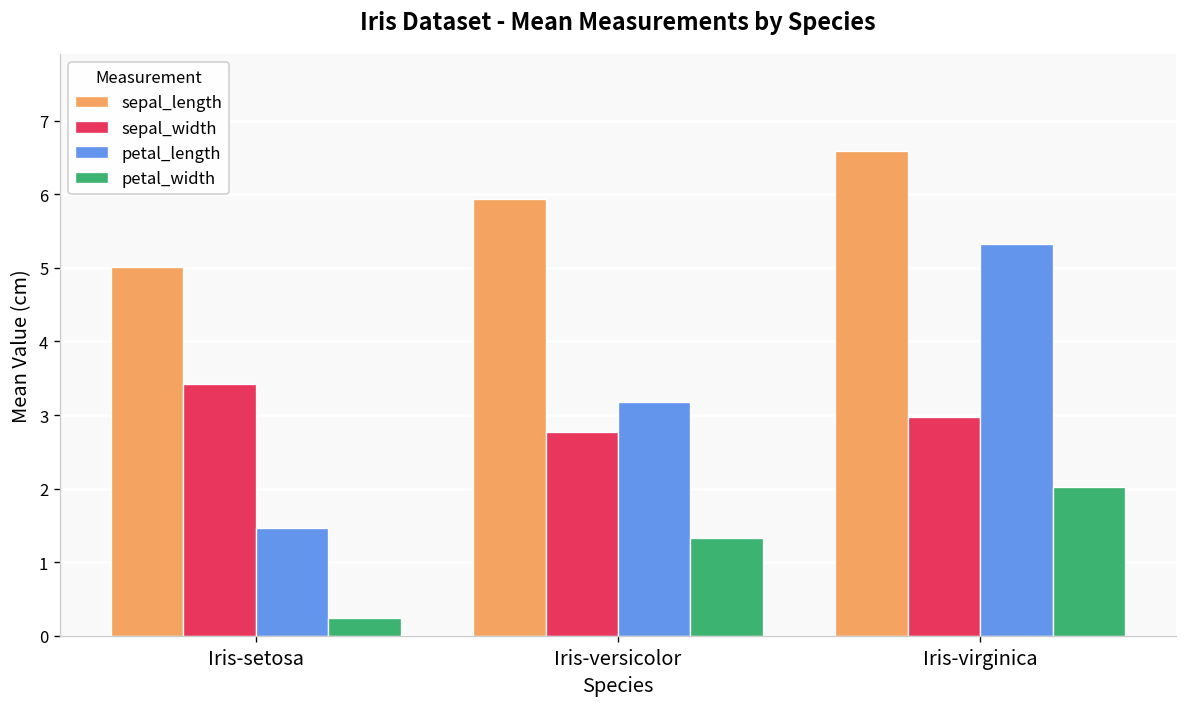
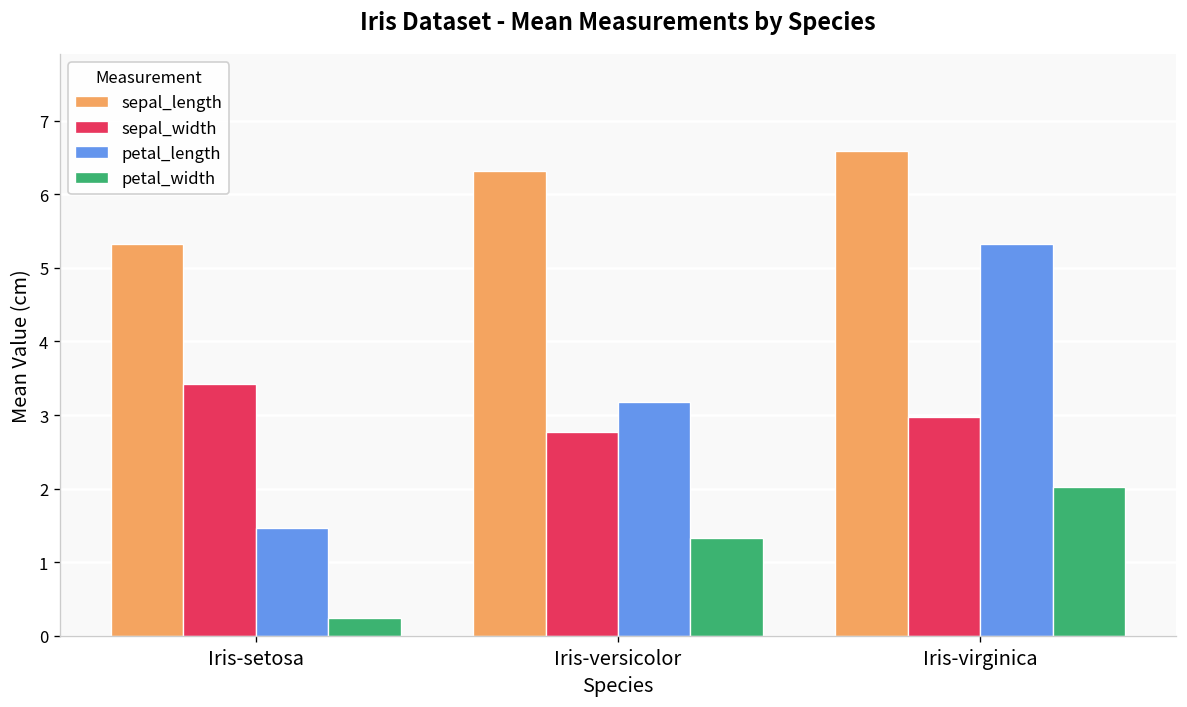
  {
    "sepal_length": {
-     "Iris-setosa": 5.0,
-     "Iris-versicolor": 5.9,
+     "Iris-setosa": 5.3,
+     "Iris-versicolor": 6.3,
      "Iris-virginica": 6.6
    },
    "sepal_width": {
      "Iris-setosa": 3.4,
      "Iris-versicolor": 2.8,
      "Iris-virginica": 3.0
    },
    "petal_length": {
      "Iris-setosa": 1.5,
      "Iris-versicolor": 3.2,
      "Iris-virginica": 5.3
    },
    "petal_width": {
      "Iris-setosa": 0.2,
      "Iris-versicolor": 1.3,
      "Iris-virginica": 2.0
    }
  }
